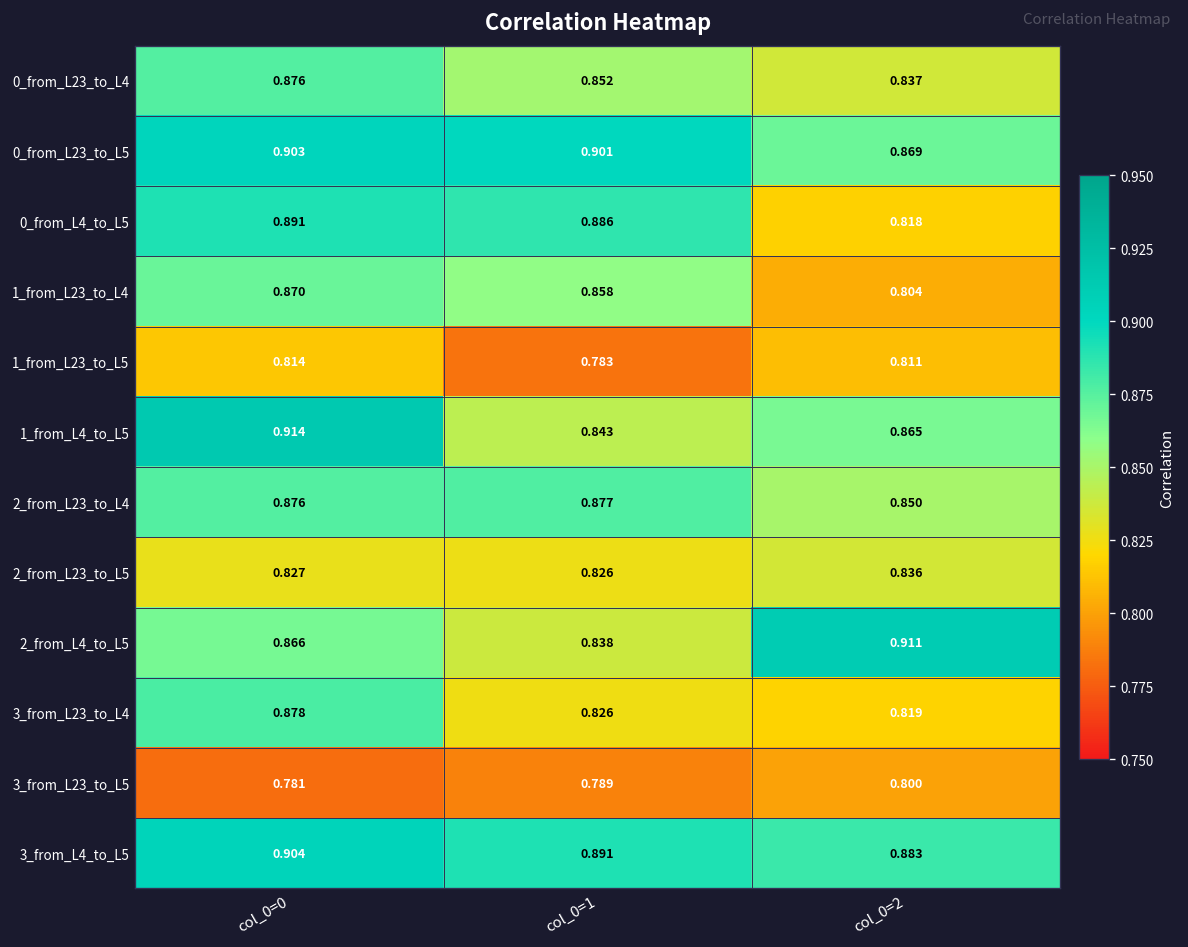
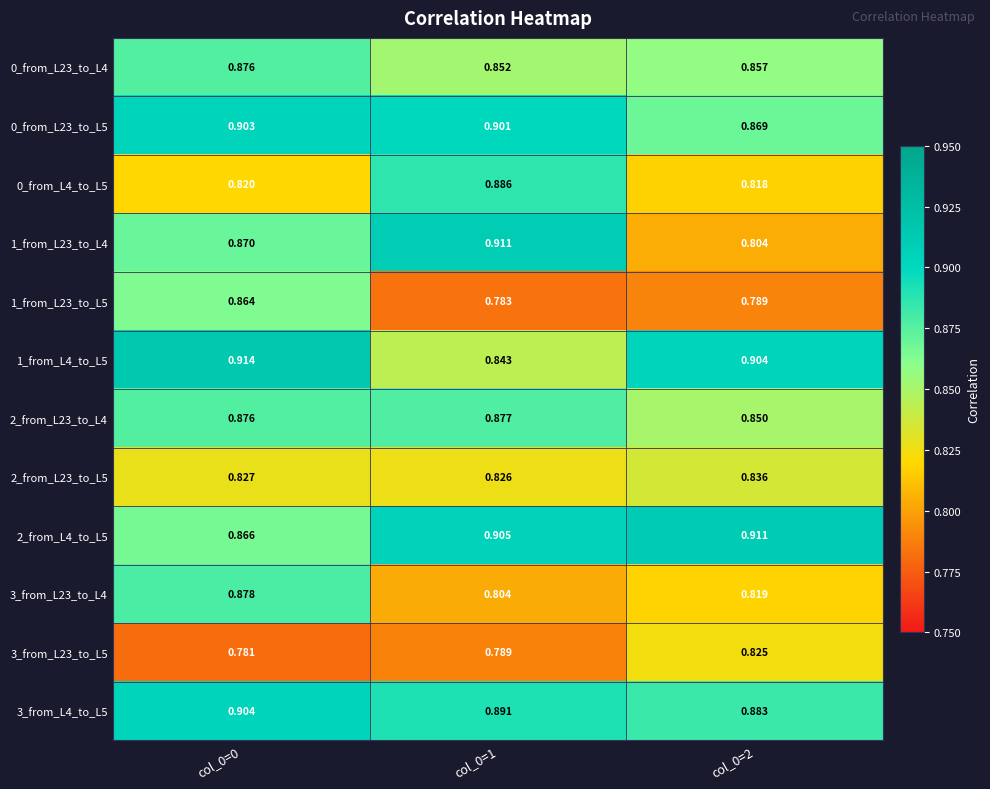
  {
    "0_from_L23_to_L4": {
      "col_0=0": 0.876,
      "col_0=1": 0.852,
-     "col_0=2": 0.837
+     "col_0=2": 0.857
    },
    "0_from_L23_to_L5": {
      "col_0=0": 0.903,
      "col_0=1": 0.901,
      "col_0=2": 0.869
    },
    "0_from_L4_to_L5": {
-     "col_0=0": 0.891,
+     "col_0=0": 0.820,
      "col_0=1": 0.886,
      "col_0=2": 0.818
    },
    "1_from_L23_to_L4": {
      "col_0=0": 0.870,
-     "col_0=1": 0.858,
+     "col_0=1": 0.911,
      "col_0=2": 0.804
    },
    "1_from_L23_to_L5": {
-     "col_0=0": 0.814,
+     "col_0=0": 0.864,
      "col_0=1": 0.783,
-     "col_0=2": 0.811
+     "col_0=2": 0.789
    },
    "1_from_L4_to_L5": {
      "col_0=0": 0.914,
      "col_0=1": 0.843,
-     "col_0=2": 0.865
+     "col_0=2": 0.904
    },
    "2_from_L23_to_L4": {
      "col_0=0": 0.876,
      "col_0=1": 0.877,
      "col_0=2": 0.850
    },
    "2_from_L23_to_L5": {
      "col_0=0": 0.827,
      "col_0=1": 0.826,
      "col_0=2": 0.836
    },
    "2_from_L4_to_L5": {
      "col_0=0": 0.866,
-     "col_0=1": 0.838,
+     "col_0=1": 0.905,
      "col_0=2": 0.911
    },
    "3_from_L23_to_L4": {
      "col_0=0": 0.878,
-     "col_0=1": 0.826,
+     "col_0=1": 0.804,
      "col_0=2": 0.819
    },
    "3_from_L23_to_L5": {
      "col_0=0": 0.781,
      "col_0=1": 0.789,
-     "col_0=2": 0.800
+     "col_0=2": 0.825
    },
    "3_from_L4_to_L5": {
      "col_0=0": 0.904,
      "col_0=1": 0.891,
      "col_0=2": 0.883
    }
  }
